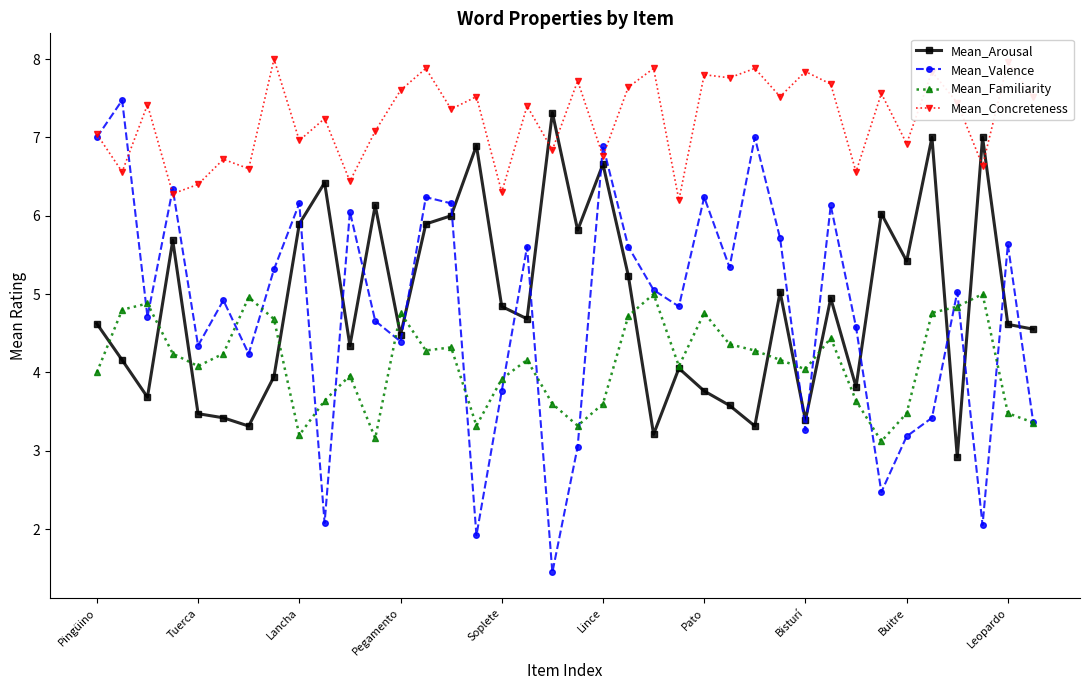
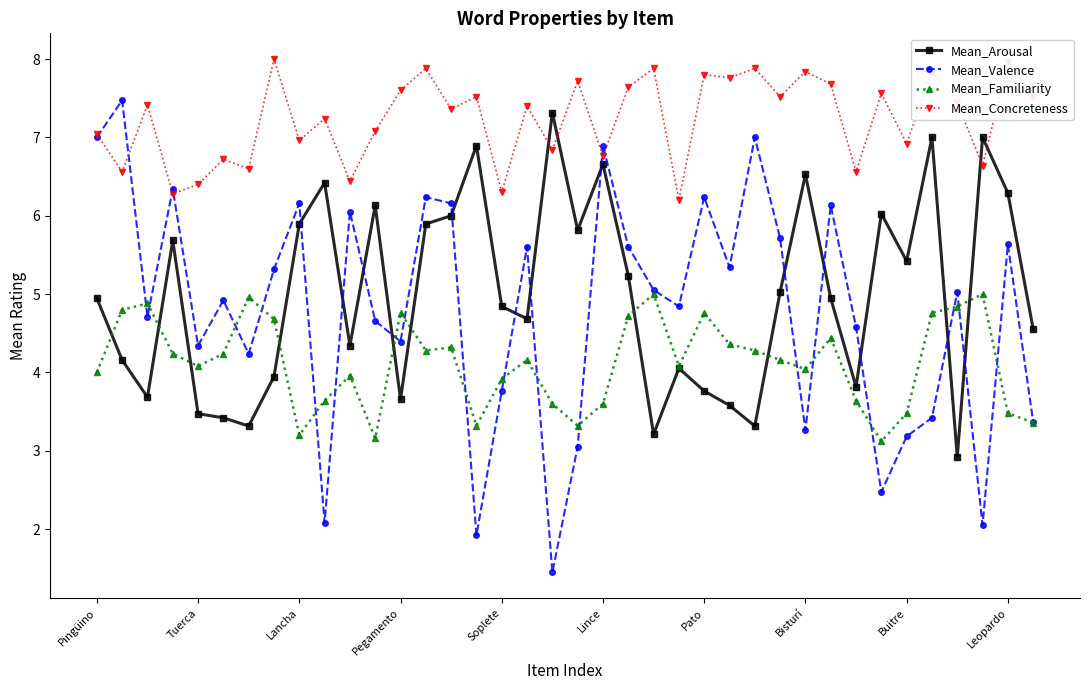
  {
    "Mean_Arousal": {
-     "Pingüino": 4.6,
+     "Pingüino": 4.9,
      "Tuerca": 3.5,
      "Lancha": 5.9,
-     "Pegamento": 4.5,
+     "Pegamento": 3.7,
      "Soplete": 4.8,
      "Lince": 6.7,
      "Pato": 3.8,
-     "Bisturí": 3.4,
+     "Bisturí": 6.5,
      "Buitre": 5.4,
-     "Leopardo": 4.6
+     "Leopardo": 6.3
    },
    "Mean_Valence": {
      "Pingüino": 7.0,
      "Tuerca": 4.3,
      "Lancha": 6.2,
      "Pegamento": 4.4,
      "Soplete": 3.8,
      "Lince": 6.9,
      "Pato": 6.2,
      "Bisturí": 3.3,
      "Buitre": 3.2,
      "Leopardo": 5.6
    },
    "Mean_Familiarity": {
      "Pingüino": 4.0,
      "Tuerca": 4.1,
      "Lancha": 3.2,
      "Pegamento": 4.8,
      "Soplete": 3.9,
      "Lince": 3.6,
      "Pato": 4.8,
      "Bisturí": 4.0,
      "Buitre": 3.5,
      "Leopardo": 3.5
    },
    "Mean_Concreteness": {
      "Pingüino": 7.0,
      "Tuerca": 6.4,
      "Lancha": 7.0,
      "Pegamento": 7.6,
      "Soplete": 6.3,
      "Lince": 6.8,
      "Pato": 7.8,
      "Bisturí": 7.8,
      "Buitre": 6.9
    }
  }
